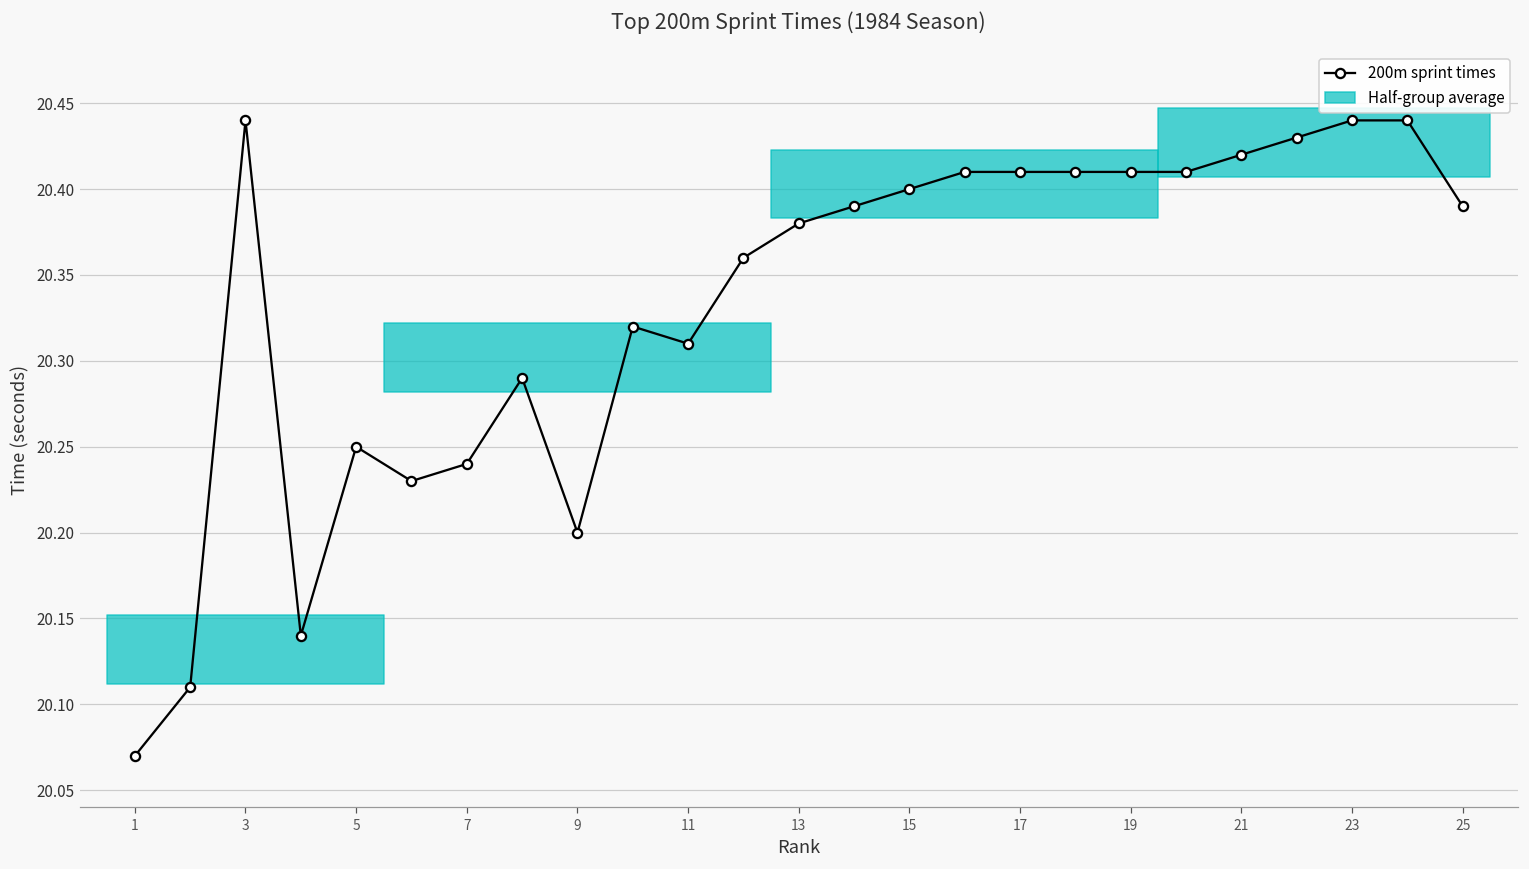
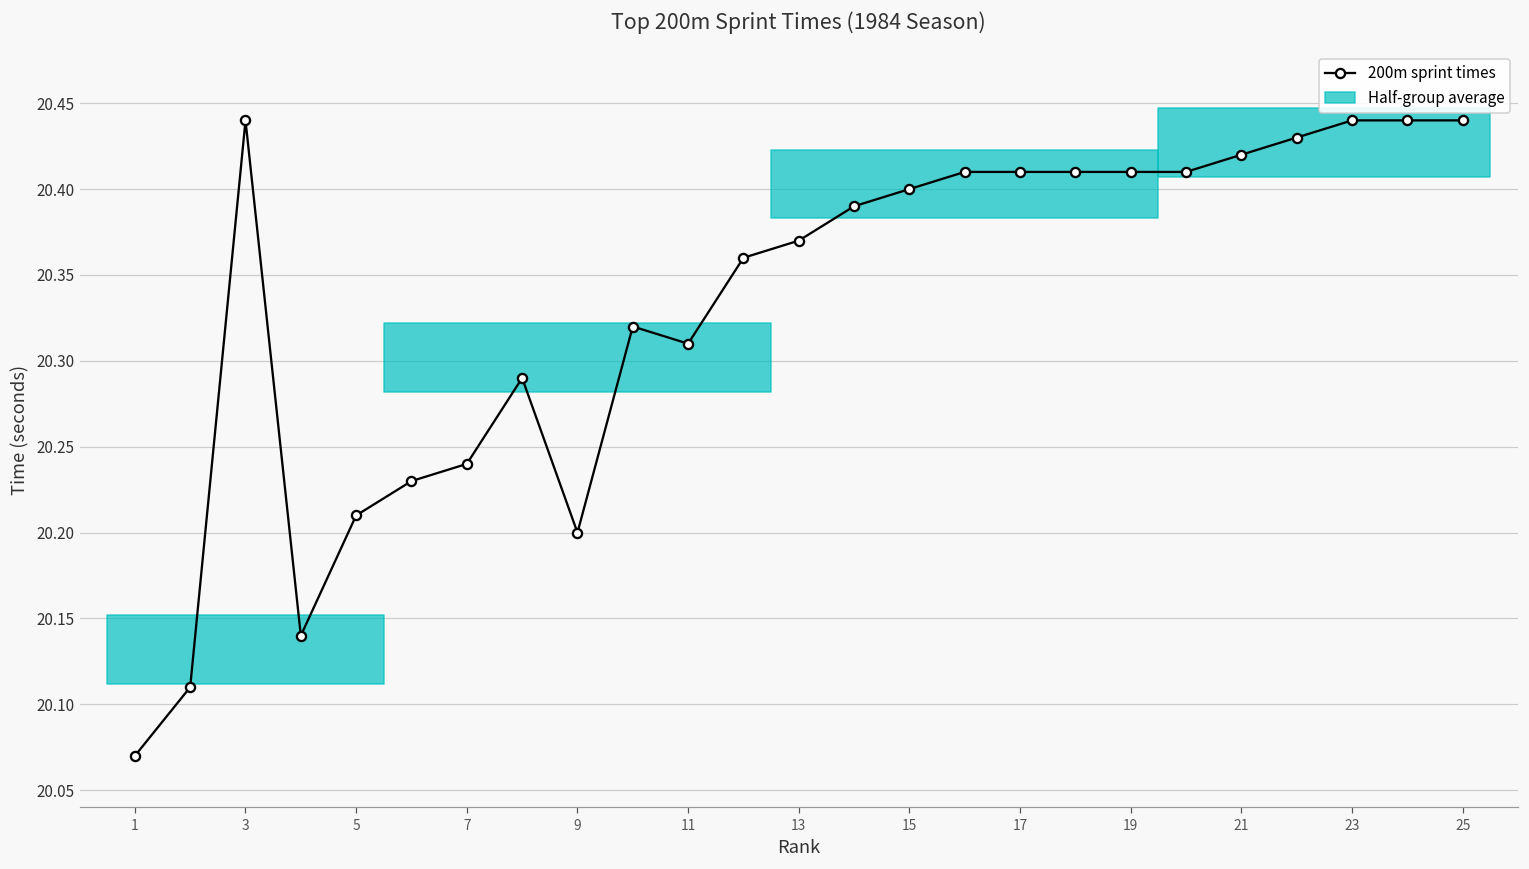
  {
    "200m sprint times": {
      "1": 20.07,
      "3": 20.44,
-     "5": 20.25,
+     "5": 20.21,
      "7": 20.24,
      "9": 20.20,
      "11": 20.31,
-     "13": 20.38,
+     "13": 20.37,
      "15": 20.40,
      "17": 20.41,
      "19": 20.41,
      "21": 20.42,
      "23": 20.44,
-     "25": 20.39
+     "25": 20.44
    }
  }
